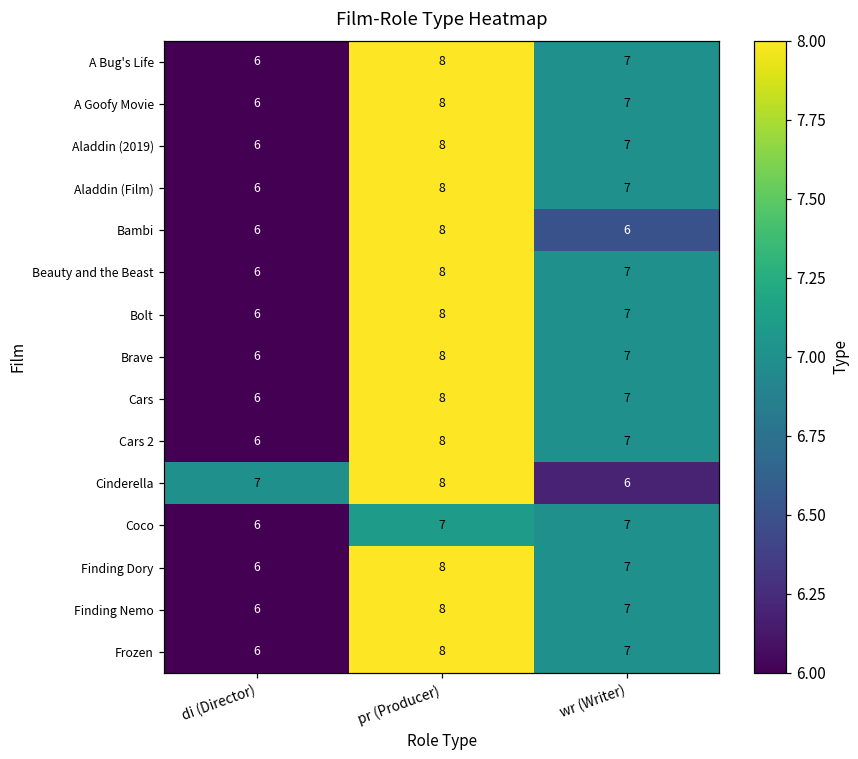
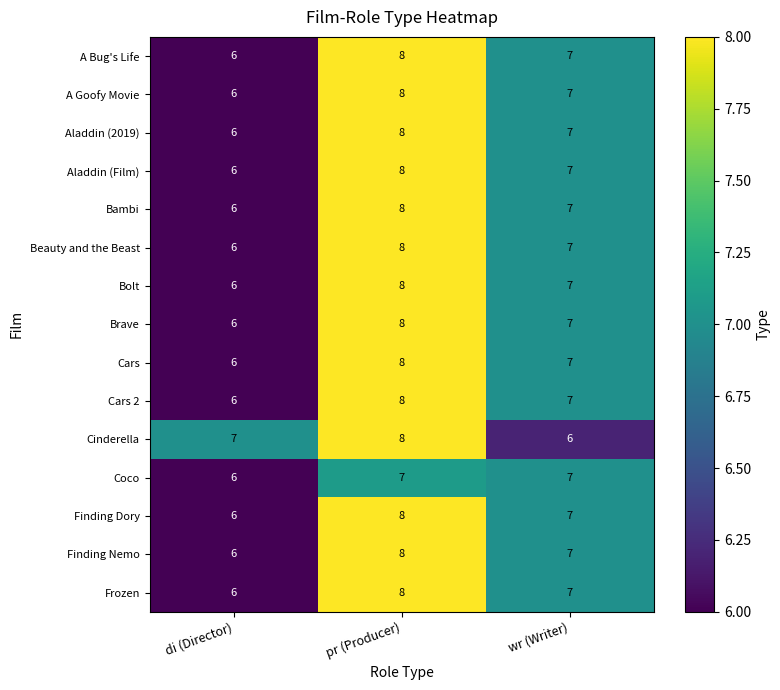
  {
    "A Bug's Life": {
      "di (Director)": 6,
      "pr (Producer)": 8,
      "wr (Writer)": 7
    },
    "A Goofy Movie": {
      "di (Director)": 6,
      "pr (Producer)": 8,
      "wr (Writer)": 7
    },
    "Aladdin (2019)": {
      "di (Director)": 6,
      "pr (Producer)": 8,
      "wr (Writer)": 7
    },
    "Aladdin (Film)": {
      "di (Director)": 6,
      "pr (Producer)": 8,
      "wr (Writer)": 7
    },
    "Bambi": {
      "di (Director)": 6,
      "pr (Producer)": 8,
-     "wr (Writer)": 6
+     "wr (Writer)": 7
    },
    "Beauty and the Beast": {
      "di (Director)": 6,
      "pr (Producer)": 8,
      "wr (Writer)": 7
    },
    "Bolt": {
      "di (Director)": 6,
      "pr (Producer)": 8,
      "wr (Writer)": 7
    },
    "Brave": {
      "di (Director)": 6,
      "pr (Producer)": 8,
      "wr (Writer)": 7
    },
    "Cars": {
      "di (Director)": 6,
      "pr (Producer)": 8,
      "wr (Writer)": 7
    },
    "Cars 2": {
      "di (Director)": 6,
      "pr (Producer)": 8,
      "wr (Writer)": 7
    },
    "Cinderella": {
      "di (Director)": 7,
      "pr (Producer)": 8,
      "wr (Writer)": 6
    },
    "Coco": {
      "di (Director)": 6,
      "pr (Producer)": 7,
      "wr (Writer)": 7
    },
    "Finding Dory": {
      "di (Director)": 6,
      "pr (Producer)": 8,
      "wr (Writer)": 7
    },
    "Finding Nemo": {
      "di (Director)": 6,
      "pr (Producer)": 8,
      "wr (Writer)": 7
    },
    "Frozen": {
      "di (Director)": 6,
      "pr (Producer)": 8,
      "wr (Writer)": 7
    }
  }
